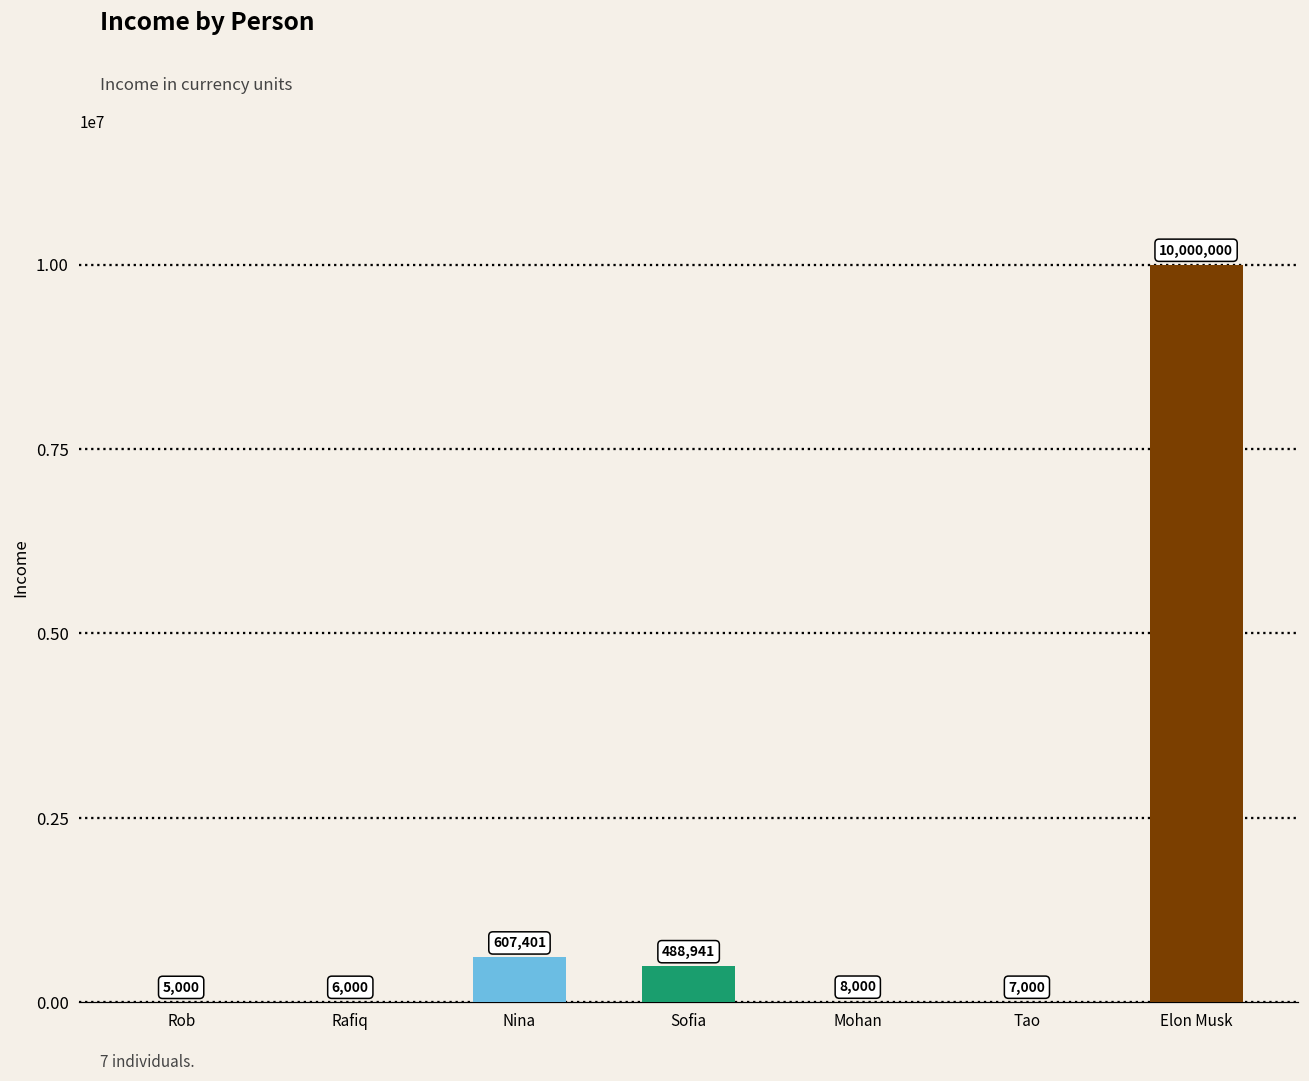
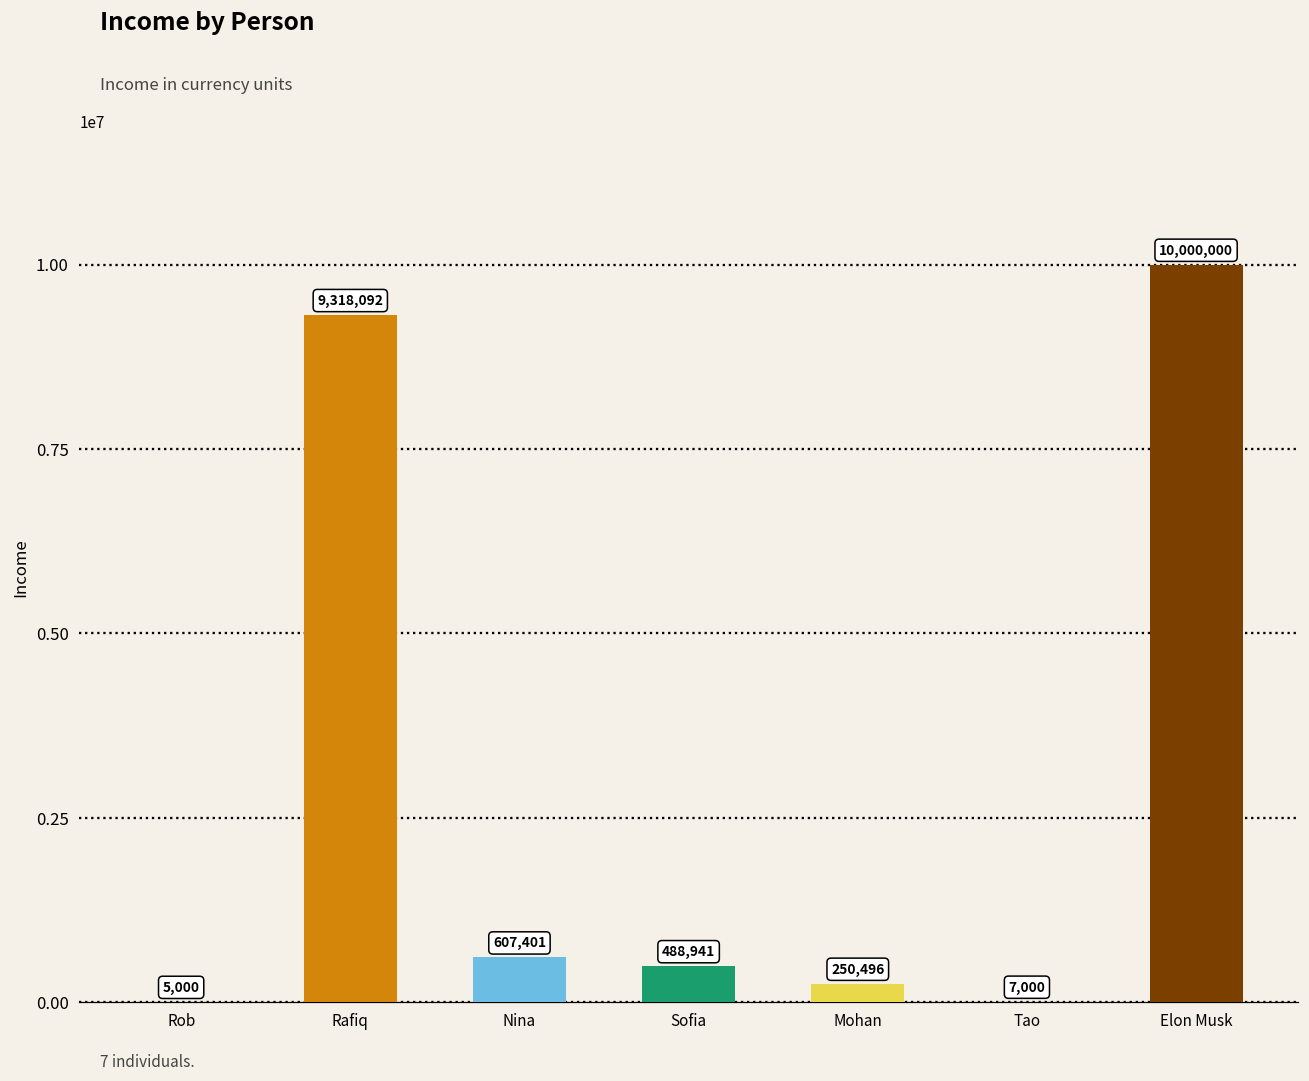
  {
-   "Rafiq": "6,000",
-   "Mohan": "8,000"
+   "Rafiq": "9,318,092",
+   "Mohan": "250,496"
  }
